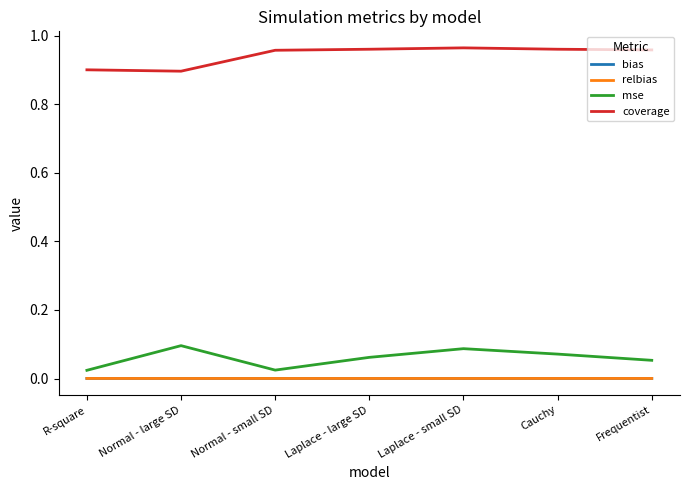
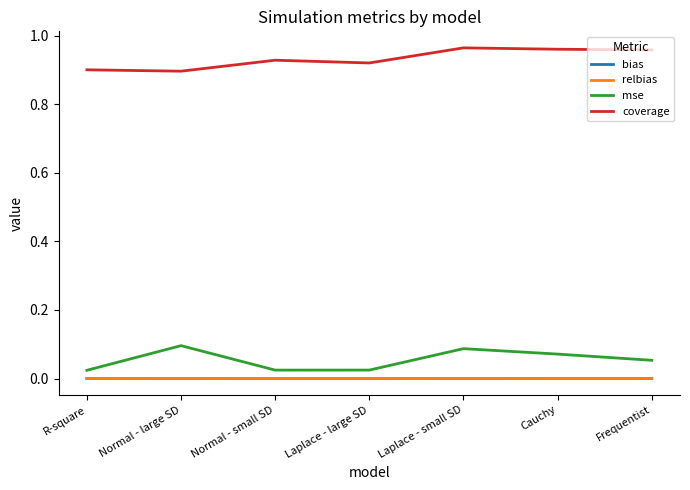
  {
    "relbias": {
      "R-square": 0.00,
      "Normal - large SD": 0.00,
      "Normal - small SD": 0.00,
      "Laplace - large SD": 0.00,
      "Laplace - small SD": 0.00,
      "Cauchy": 0.00,
      "Frequentist": 0.00
    },
    "mse": {
      "R-square": 0.02,
      "Normal - large SD": 0.10,
      "Normal - small SD": 0.02,
-     "Laplace - large SD": 0.06,
+     "Laplace - large SD": 0.02,
      "Laplace - small SD": 0.09,
      "Cauchy": 0.07,
      "Frequentist": 0.05
    },
    "coverage": {
      "R-square": 0.90,
      "Normal - large SD": 0.90,
-     "Normal - small SD": 0.96,
-     "Laplace - large SD": 0.96,
+     "Normal - small SD": 0.93,
+     "Laplace - large SD": 0.92,
      "Laplace - small SD": 0.96,
      "Cauchy": 0.96
    }
  }
